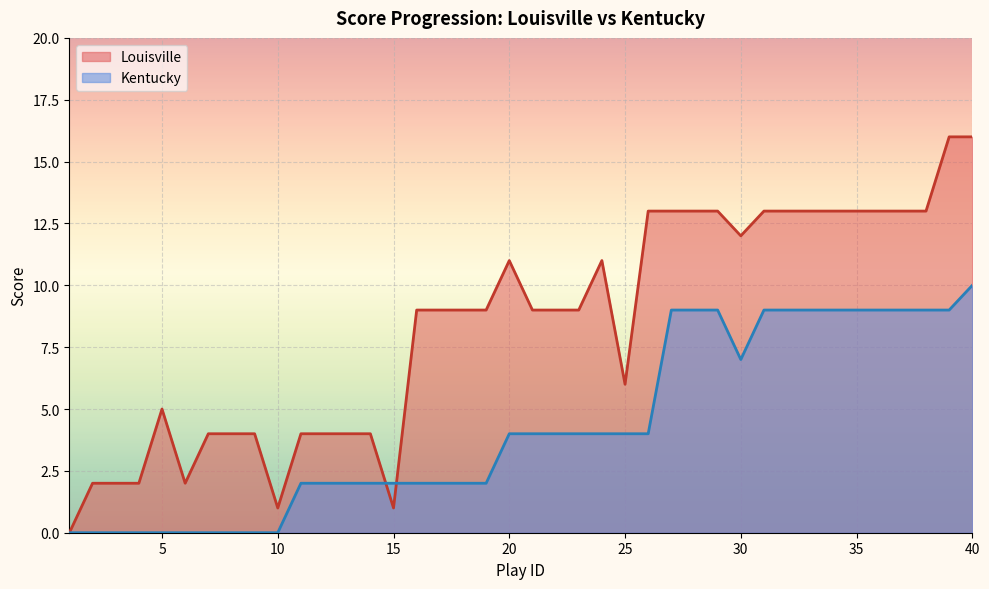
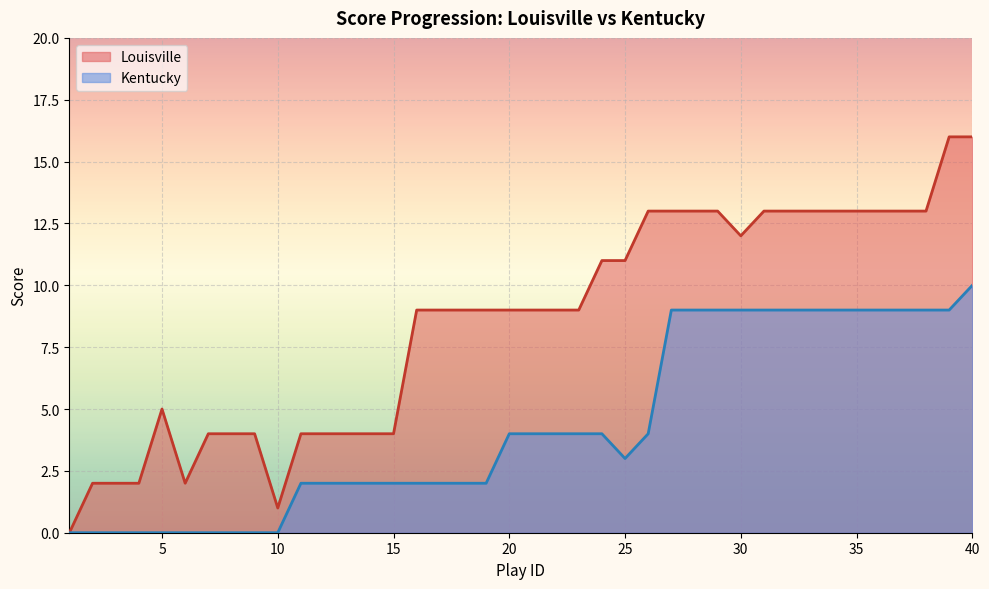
  {
    "Louisville": {
      "5": 5,
      "10": 1,
-     "15": 1,
-     "20": 11,
-     "25": 6,
+     "15": 4,
+     "20": 9,
+     "25": 11,
      "30": 12,
      "35": 13,
      "40": 16
    },
    "Kentucky": {
      "5": 0,
      "10": 0,
      "15": 2,
      "20": 4,
-     "25": 4,
-     "30": 7,
+     "25": 3,
+     "30": 9,
      "35": 9,
      "40": 10
    }
  }
